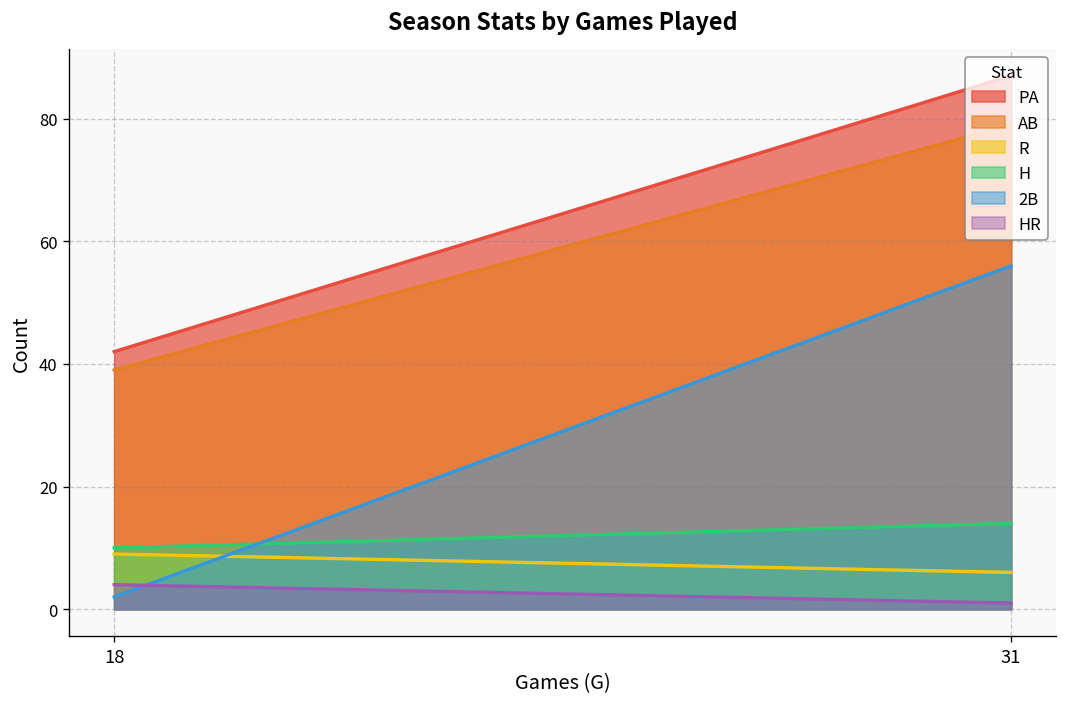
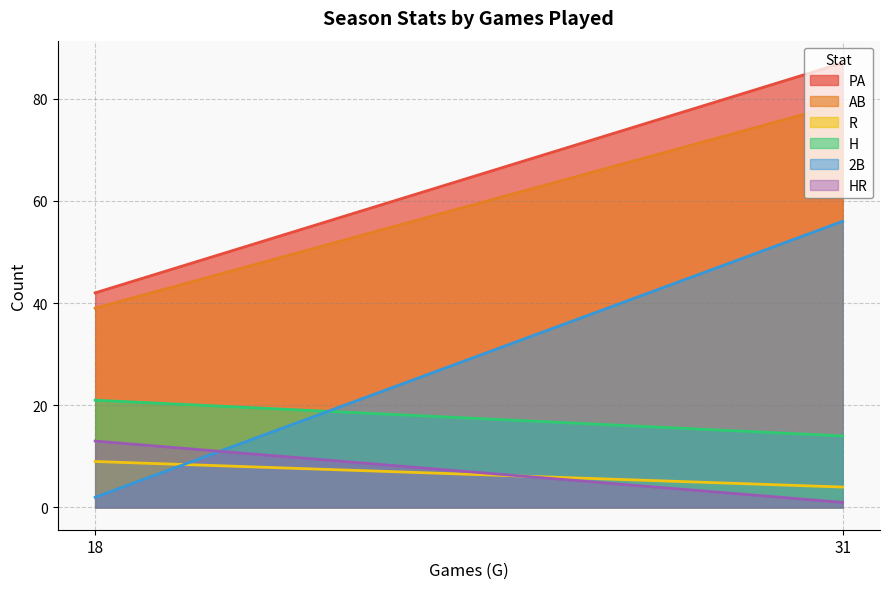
  {
    "R": {
      "18": 9,
-     "31": 6
+     "31": 4
    },
    "H": {
-     "18": 10,
+     "18": 21,
      "31": 14
    },
    "2B": {
      "18": 2,
      "31": 56
    },
    "HR": {
-     "18": 4,
+     "18": 13,
      "31": 1
    }
  }
